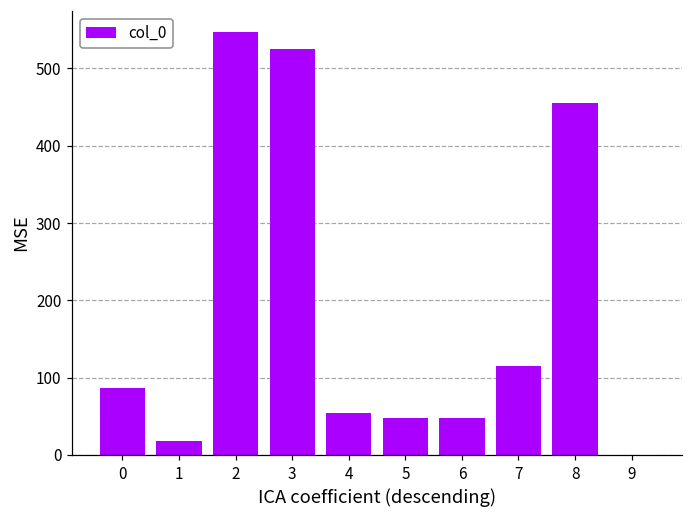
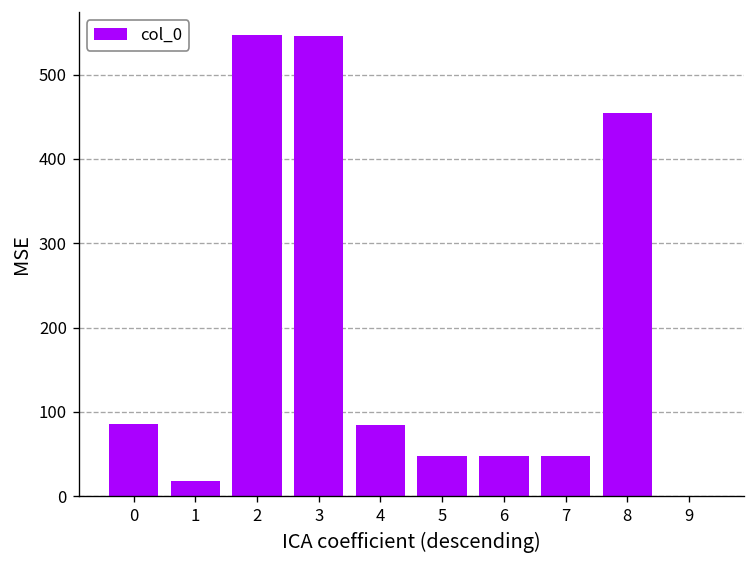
  {
    "0": 90,
    "1": 20,
    "2": 550,
-   "3": 530,
-   "4": 50,
+   "3": 550,
+   "4": 80,
    "5": 50,
    "6": 50,
-   "7": 120,
+   "7": 50,
    "8": 460,
    "9": 0
  }
